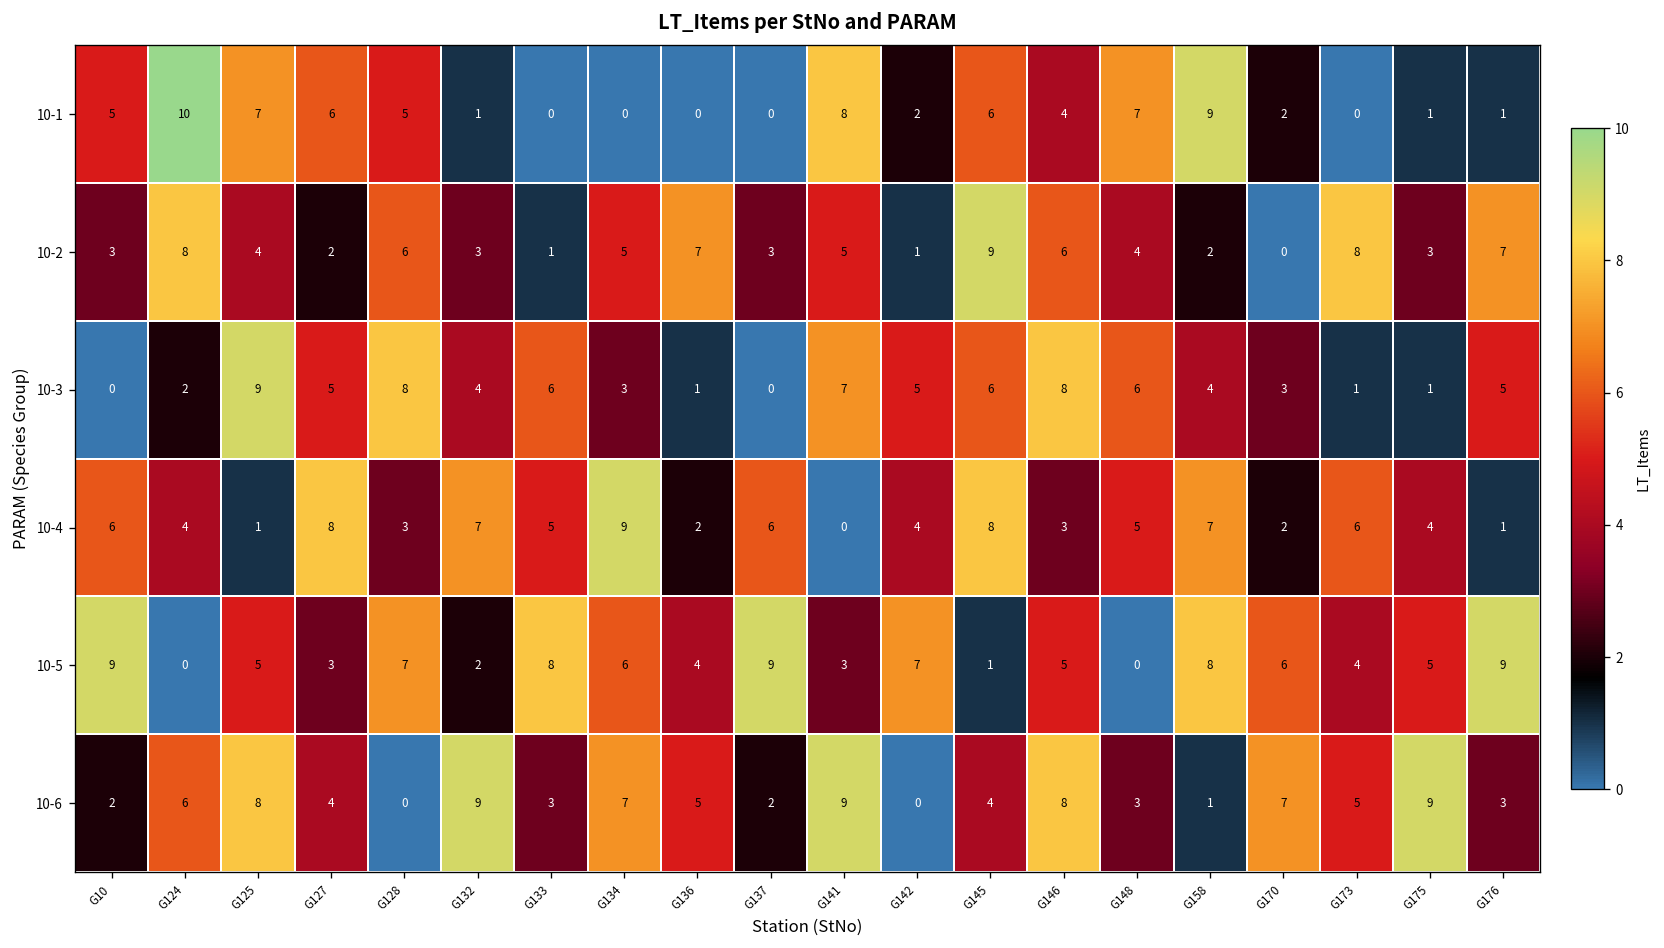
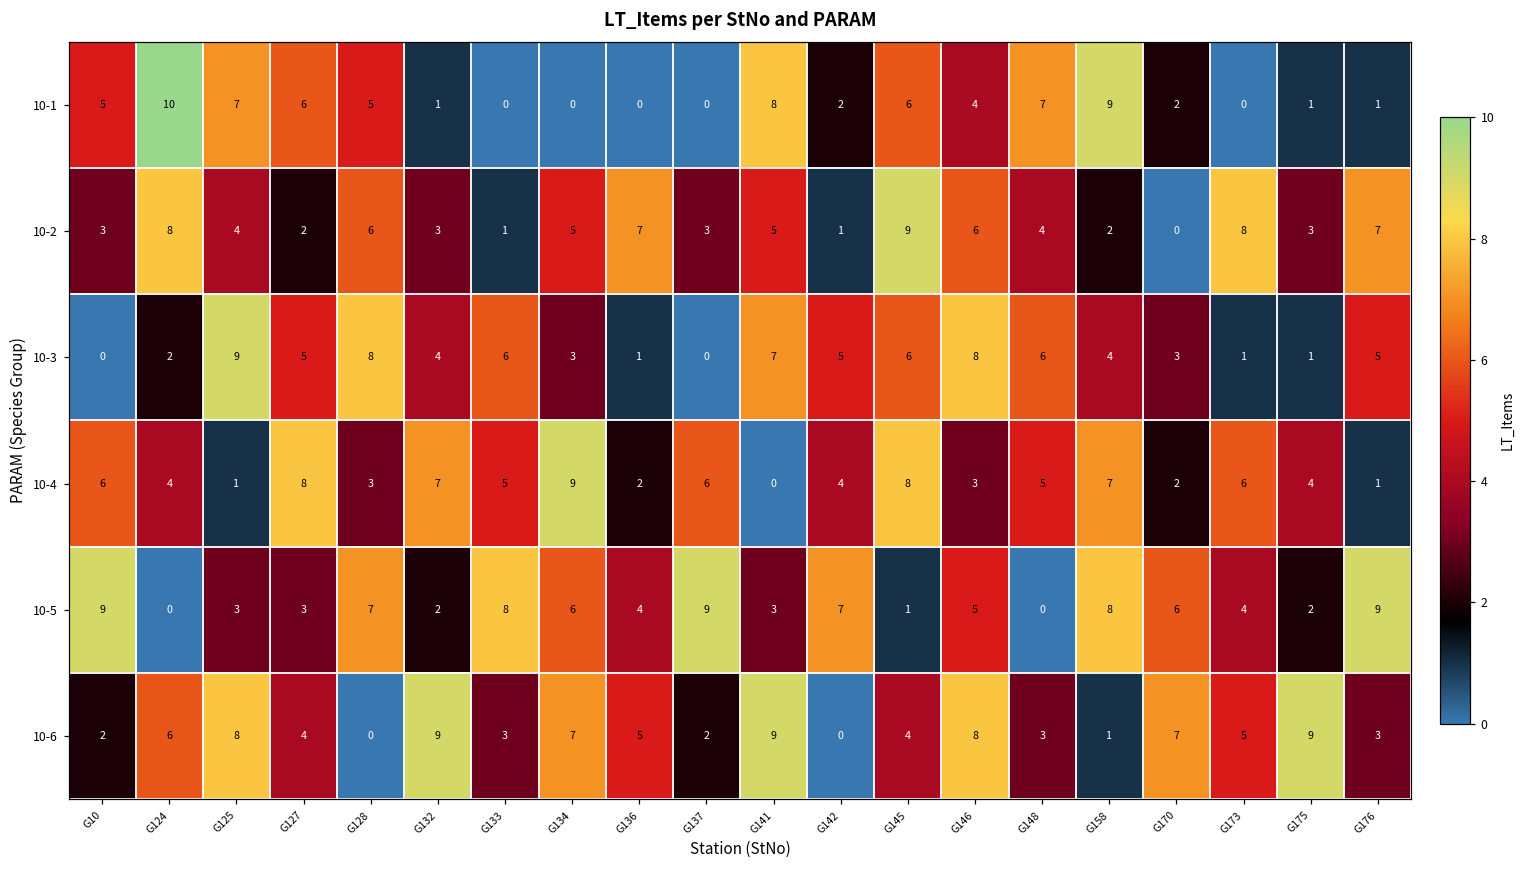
  {
    "10-1": {
      "G10": 5,
      "G124": 10,
      "G125": 7,
      "G127": 6,
      "G128": 5,
      "G132": 1,
      "G133": 0,
      "G134": 0,
      "G136": 0,
      "G137": 0,
      "G141": 8,
      "G142": 2,
      "G145": 6,
      "G146": 4,
      "G148": 7,
      "G158": 9,
      "G170": 2,
      "G173": 0,
      "G175": 1,
      "G176": 1
    },
    "10-2": {
      "G10": 3,
      "G124": 8,
      "G125": 4,
      "G127": 2,
      "G128": 6,
      "G132": 3,
      "G133": 1,
      "G134": 5,
      "G136": 7,
      "G137": 3,
      "G141": 5,
      "G142": 1,
      "G145": 9,
      "G146": 6,
      "G148": 4,
      "G158": 2,
      "G170": 0,
      "G173": 8,
      "G175": 3,
      "G176": 7
    },
    "10-3": {
      "G10": 0,
      "G124": 2,
      "G125": 9,
      "G127": 5,
      "G128": 8,
      "G132": 4,
      "G133": 6,
      "G134": 3,
      "G136": 1,
      "G137": 0,
      "G141": 7,
      "G142": 5,
      "G145": 6,
      "G146": 8,
      "G148": 6,
      "G158": 4,
      "G170": 3,
      "G173": 1,
      "G175": 1,
      "G176": 5
    },
    "10-4": {
      "G10": 6,
      "G124": 4,
      "G125": 1,
      "G127": 8,
      "G128": 3,
      "G132": 7,
      "G133": 5,
      "G134": 9,
      "G136": 2,
      "G137": 6,
      "G141": 0,
      "G142": 4,
      "G145": 8,
      "G146": 3,
      "G148": 5,
      "G158": 7,
      "G170": 2,
      "G173": 6,
      "G175": 4,
      "G176": 1
    },
    "10-5": {
      "G10": 9,
      "G124": 0,
-     "G125": 5,
+     "G125": 3,
      "G127": 3,
      "G128": 7,
      "G132": 2,
      "G133": 8,
      "G134": 6,
      "G136": 4,
      "G137": 9,
      "G141": 3,
      "G142": 7,
      "G145": 1,
      "G146": 5,
      "G148": 0,
      "G158": 8,
      "G170": 6,
      "G173": 4,
-     "G175": 5,
+     "G175": 2,
      "G176": 9
    },
    "10-6": {
      "G10": 2,
      "G124": 6,
      "G125": 8,
      "G127": 4,
      "G128": 0,
      "G132": 9,
      "G133": 3,
      "G134": 7,
      "G136": 5,
      "G137": 2,
      "G141": 9,
      "G142": 0,
      "G145": 4,
      "G146": 8,
      "G148": 3,
      "G158": 1,
      "G170": 7,
      "G173": 5,
      "G175": 9,
      "G176": 3
    }
  }
